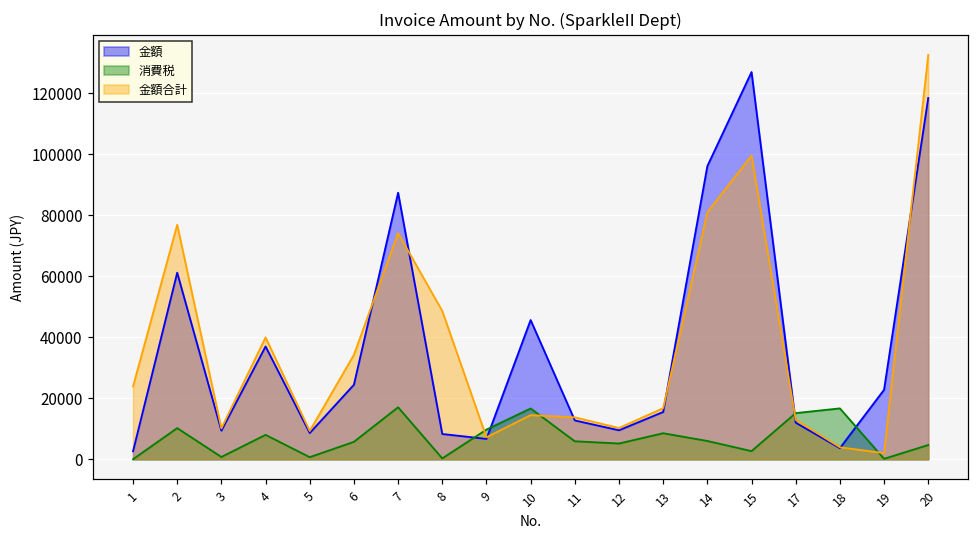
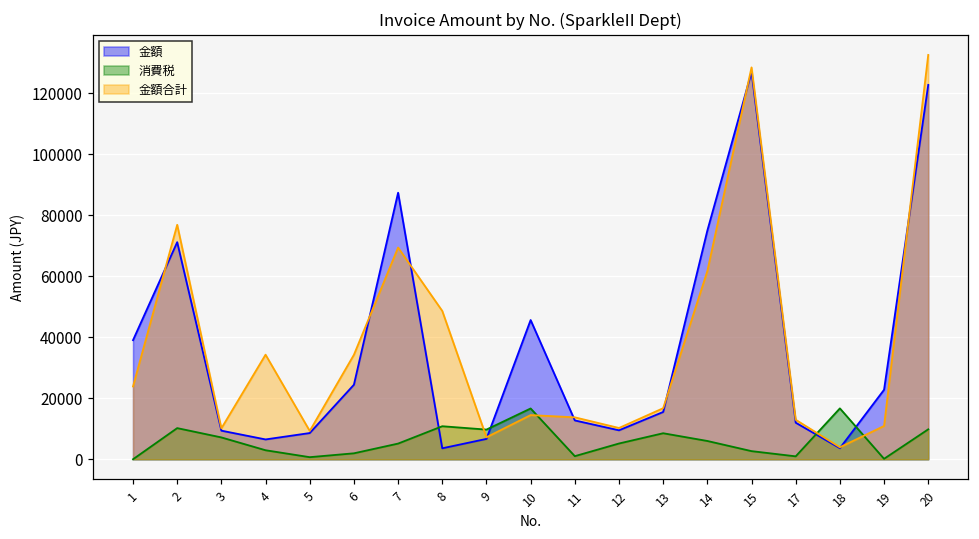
  {
    "金額": {
-     "1": 3000,
-     "2": 61000,
-     "4": 37000,
+     "1": 39000,
+     "2": 71000,
+     "4": 7000,
      "6": 24000,
      "7": 87000,
-     "8": 8000,
+     "8": 4000,
      "10": 46000,
      "11": 13000,
      "13": 16000,
-     "14": 96000,
+     "14": 75000,
      "15": 127000,
      "17": 12000,
      "19": 23000,
-     "20": 118000
+     "20": 123000
    },
    "消費税": {
      "1": 0,
      "2": 10000,
-     "3": 1000,
-     "4": 8000,
+     "3": 7000,
+     "4": 3000,
      "5": 1000,
-     "6": 6000,
-     "7": 17000,
-     "8": 0,
+     "6": 2000,
+     "7": 5000,
+     "8": 11000,
      "9": 10000,
      "10": 17000,
-     "11": 6000,
+     "11": 1000,
      "12": 5000,
      "13": 9000,
      "14": 6000,
      "15": 3000,
-     "17": 15000,
+     "17": 1000,
      "18": 17000,
      "19": 0,
-     "20": 5000
+     "20": 10000
    },
    "金額合計": {
      "1": 24000,
      "2": 77000,
-     "4": 40000,
+     "4": 34000,
      "6": 34000,
-     "7": 74000,
+     "7": 69000,
      "8": 49000,
      "10": 14000,
      "11": 14000,
      "13": 17000,
-     "14": 81000,
-     "15": 100000,
+     "14": 62000,
+     "15": 129000,
      "17": 13000,
-     "19": 2000,
+     "19": 11000,
      "20": 133000
    }
  }
